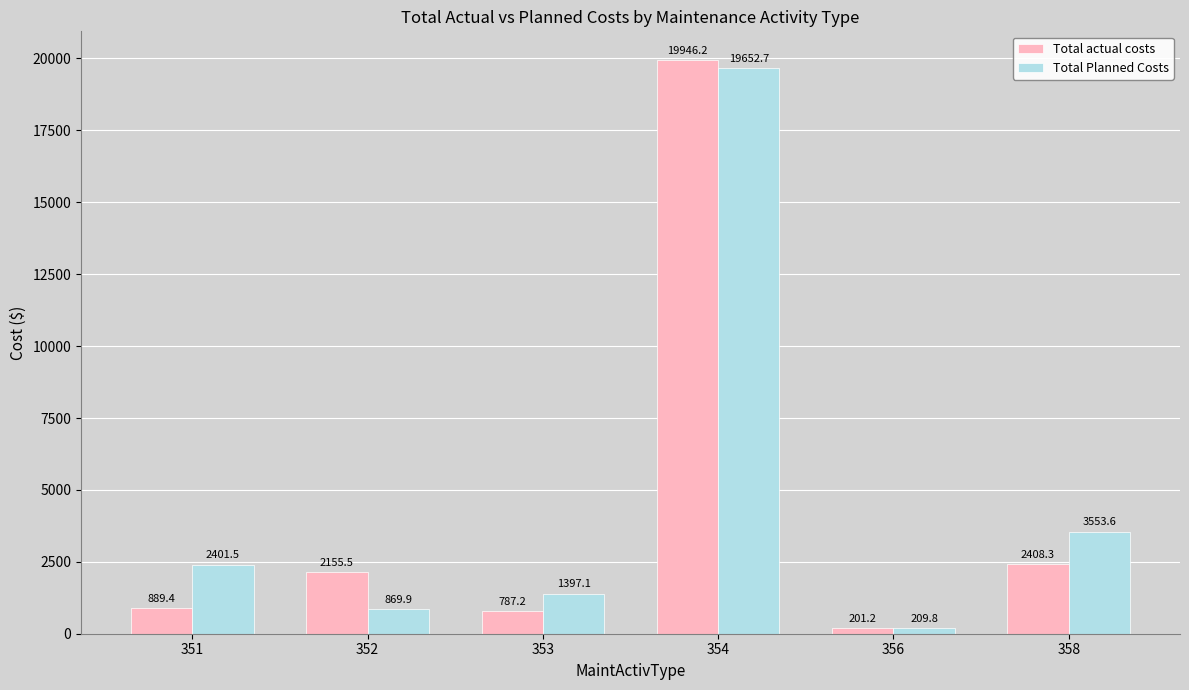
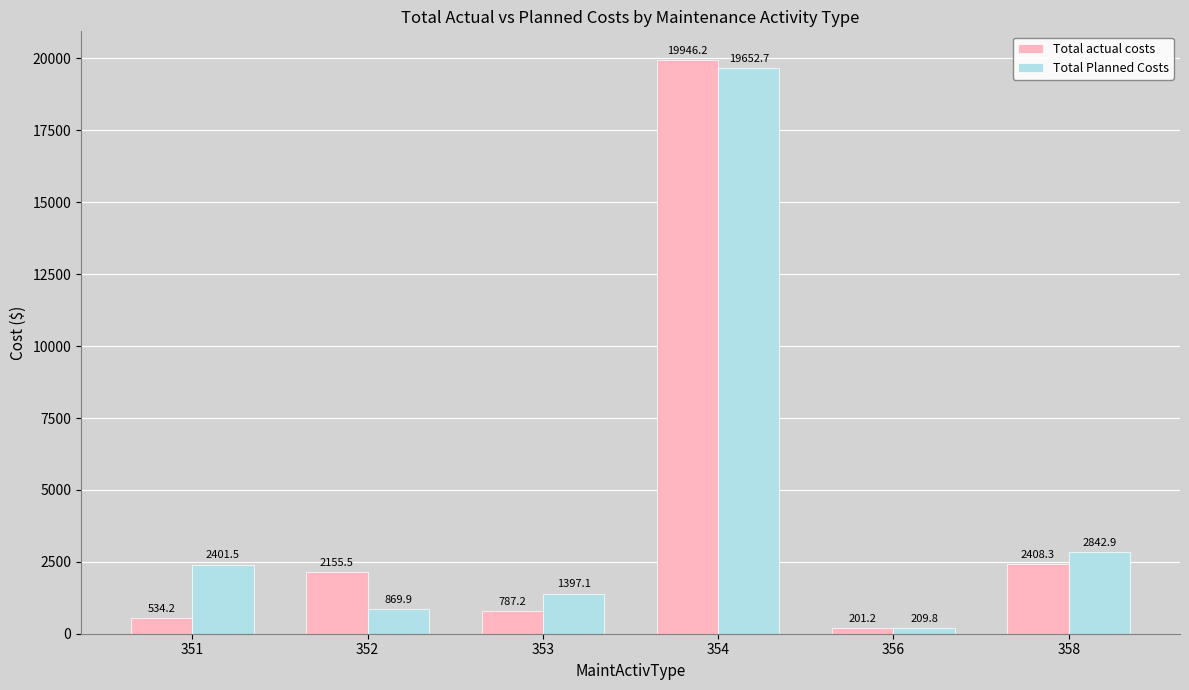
  {
    "Total actual costs": {
-     "351": 889.4,
+     "351": 534.2,
      "352": 2155.5,
      "353": 787.2,
      "354": 19946.2,
      "356": 201.2,
      "358": 2408.3
    },
    "Total Planned Costs": {
      "351": 2401.5,
      "352": 869.9,
      "353": 1397.1,
      "354": 19652.7,
      "356": 209.8,
-     "358": 3553.6
+     "358": 2842.9
    }
  }
